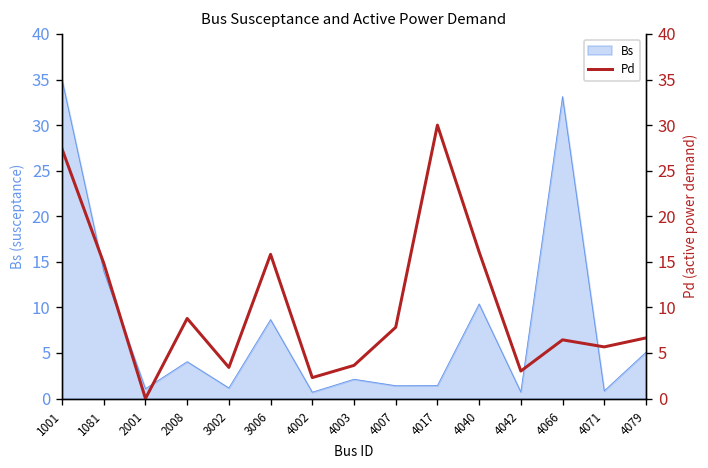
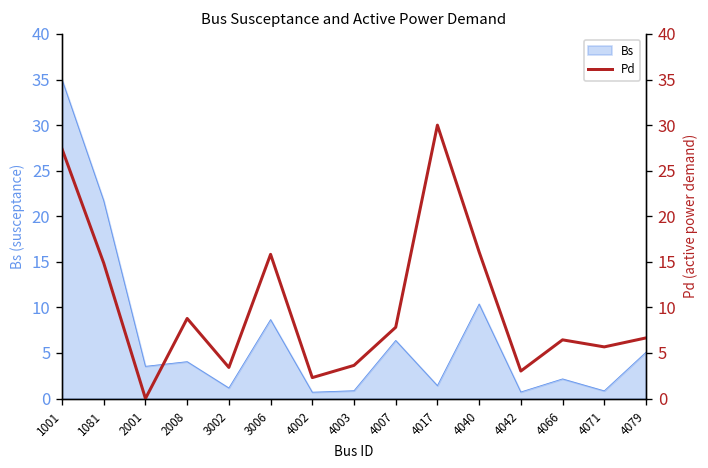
  {
    "Bs": {
      "1001": 35,
-     "1081": 14,
-     "2001": 1,
+     "1081": 22,
+     "2001": 4,
      "2008": 4,
      "3002": 1,
      "3006": 9,
      "4002": 1,
-     "4003": 2,
-     "4007": 1,
+     "4003": 1,
+     "4007": 6,
      "4017": 1,
      "4040": 10,
      "4042": 1,
-     "4066": 33,
+     "4066": 2,
      "4071": 1,
      "4079": 5
    },
    "Pd": {
      "1001": 27,
      "1081": 15,
      "2001": 0,
      "2008": 9,
      "3002": 3,
      "3006": 16,
      "4002": 2,
      "4003": 4,
      "4007": 8,
      "4017": 30,
      "4040": 16,
      "4042": 3,
      "4066": 6,
      "4071": 6,
      "4079": 7
    }
  }
